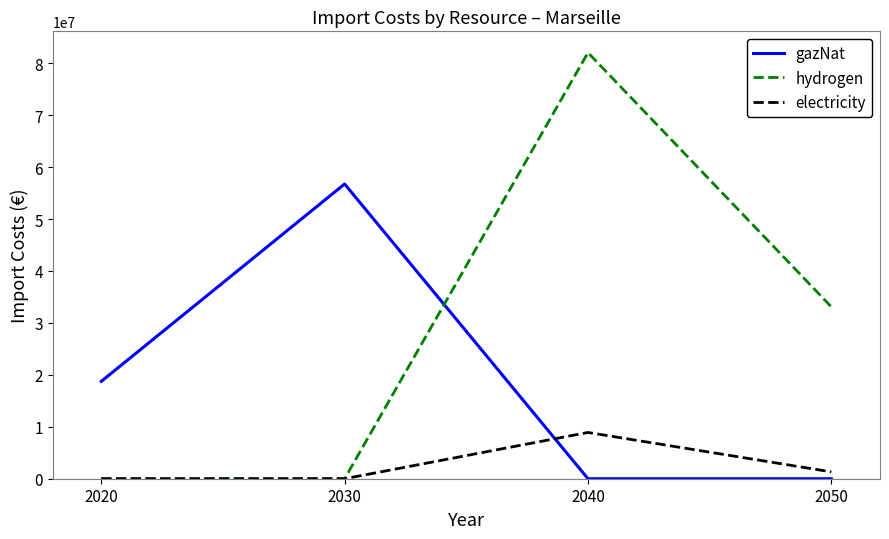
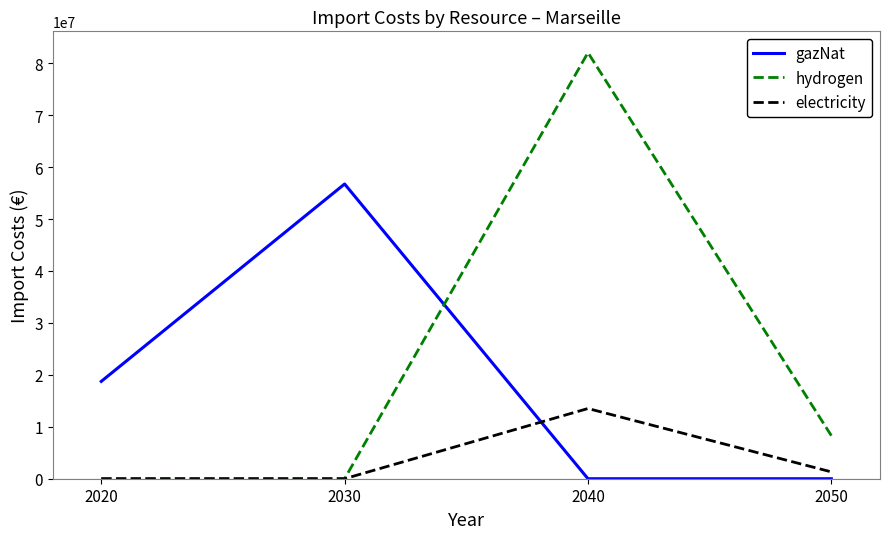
  {
    "gazNat": {
      "2020": 19000000,
      "2030": 57000000,
      "2040": 0,
      "2050": 0
    },
    "hydrogen": {
      "2040": 82000000,
-     "2050": 33000000
+     "2050": 8000000
    },
    "electricity": {
-     "2040": 9000000,
+     "2040": 14000000,
      "2050": 1000000
    }
  }
